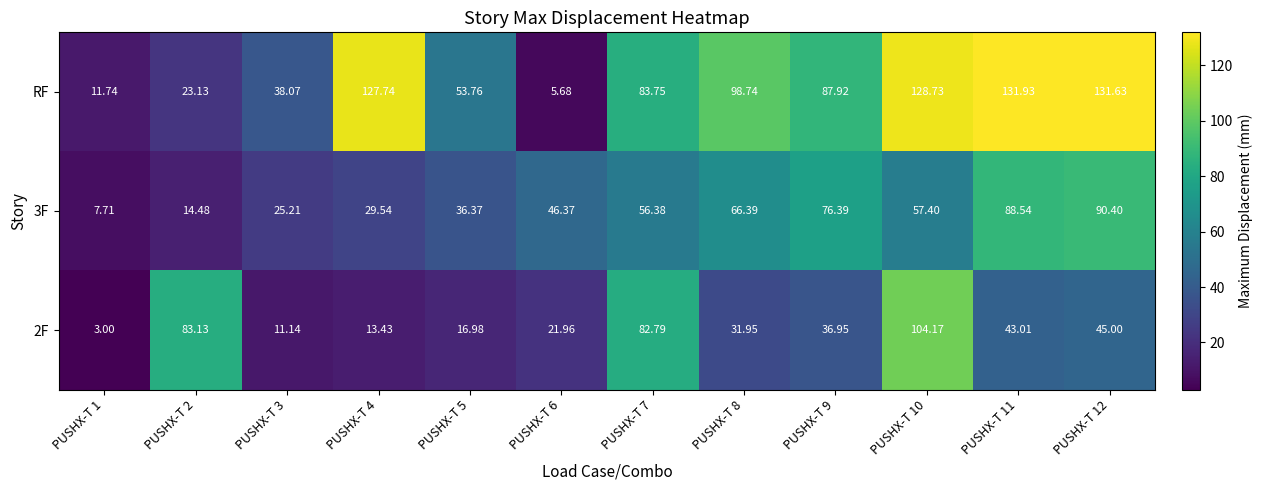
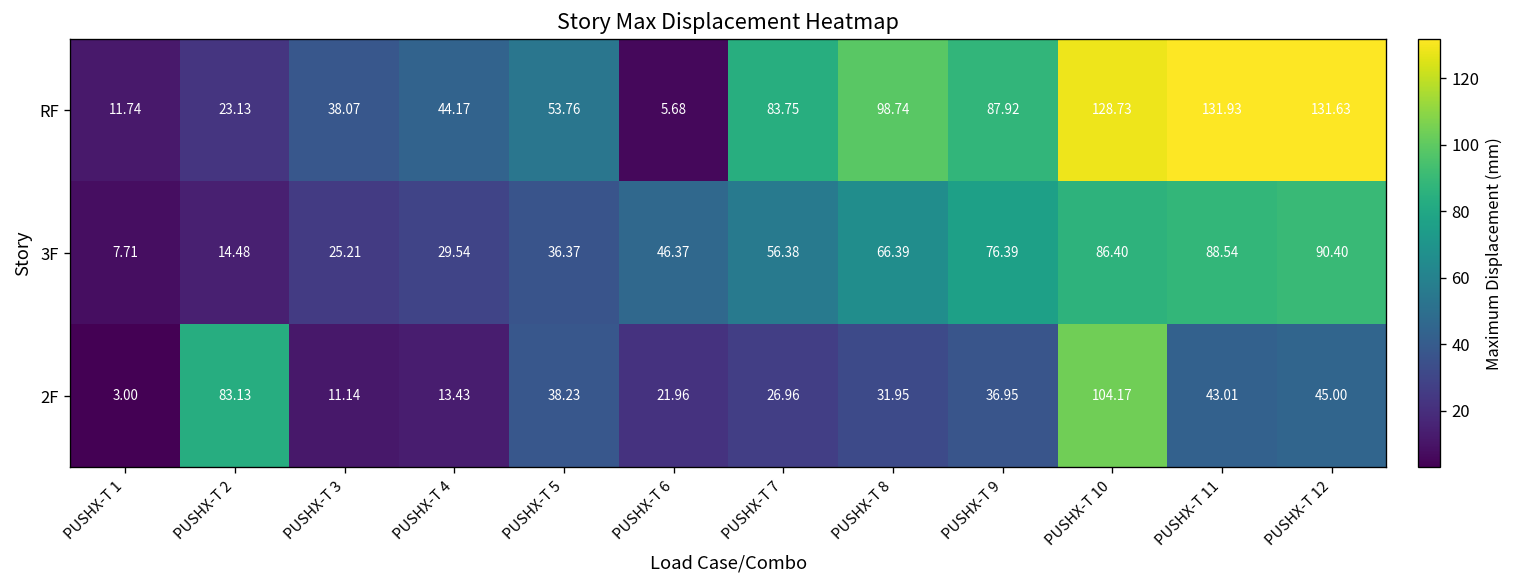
  {
    "RF": {
      "PUSHX-T 1": 11.74,
      "PUSHX-T 2": 23.13,
      "PUSHX-T 3": 38.07,
-     "PUSHX-T 4": 127.74,
+     "PUSHX-T 4": 44.17,
      "PUSHX-T 5": 53.76,
      "PUSHX-T 6": 5.68,
      "PUSHX-T 7": 83.75,
      "PUSHX-T 8": 98.74,
      "PUSHX-T 9": 87.92,
      "PUSHX-T 10": 128.73,
      "PUSHX-T 11": 131.93,
      "PUSHX-T 12": 131.63
    },
    "3F": {
      "PUSHX-T 1": 7.71,
      "PUSHX-T 2": 14.48,
      "PUSHX-T 3": 25.21,
      "PUSHX-T 4": 29.54,
      "PUSHX-T 5": 36.37,
      "PUSHX-T 6": 46.37,
      "PUSHX-T 7": 56.38,
      "PUSHX-T 8": 66.39,
      "PUSHX-T 9": 76.39,
-     "PUSHX-T 10": 57.40,
+     "PUSHX-T 10": 86.40,
      "PUSHX-T 11": 88.54,
      "PUSHX-T 12": 90.40
    },
    "2F": {
      "PUSHX-T 1": 3.00,
      "PUSHX-T 2": 83.13,
      "PUSHX-T 3": 11.14,
      "PUSHX-T 4": 13.43,
-     "PUSHX-T 5": 16.98,
+     "PUSHX-T 5": 38.23,
      "PUSHX-T 6": 21.96,
-     "PUSHX-T 7": 82.79,
+     "PUSHX-T 7": 26.96,
      "PUSHX-T 8": 31.95,
      "PUSHX-T 9": 36.95,
      "PUSHX-T 10": 104.17,
      "PUSHX-T 11": 43.01,
      "PUSHX-T 12": 45.00
    }
  }
